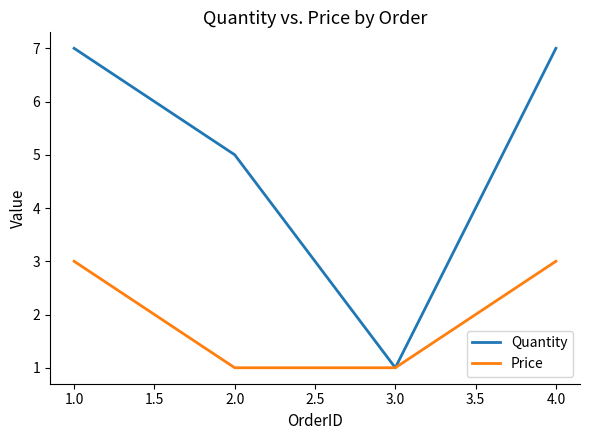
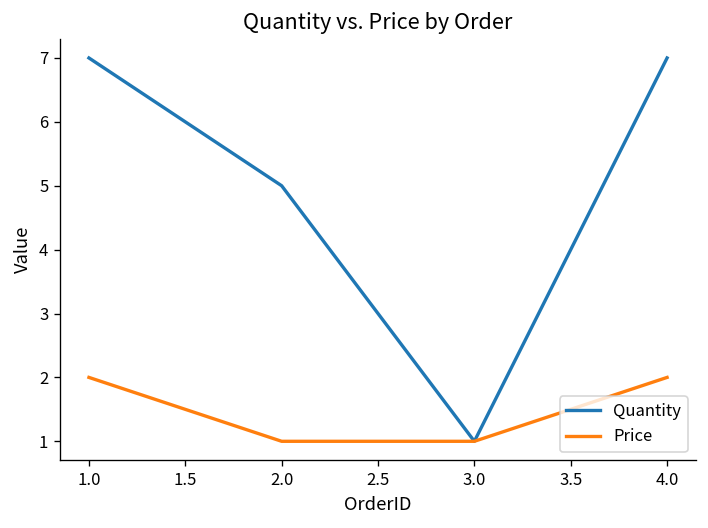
  {
    "Quantity": {
      "1.0": 7,
      "2.0": 5,
      "4.0": 7
    },
    "Price": {
-     "1.0": 3,
+     "1.0": 2,
      "2.0": 1,
-     "4.0": 3
+     "4.0": 2
    }
  }
